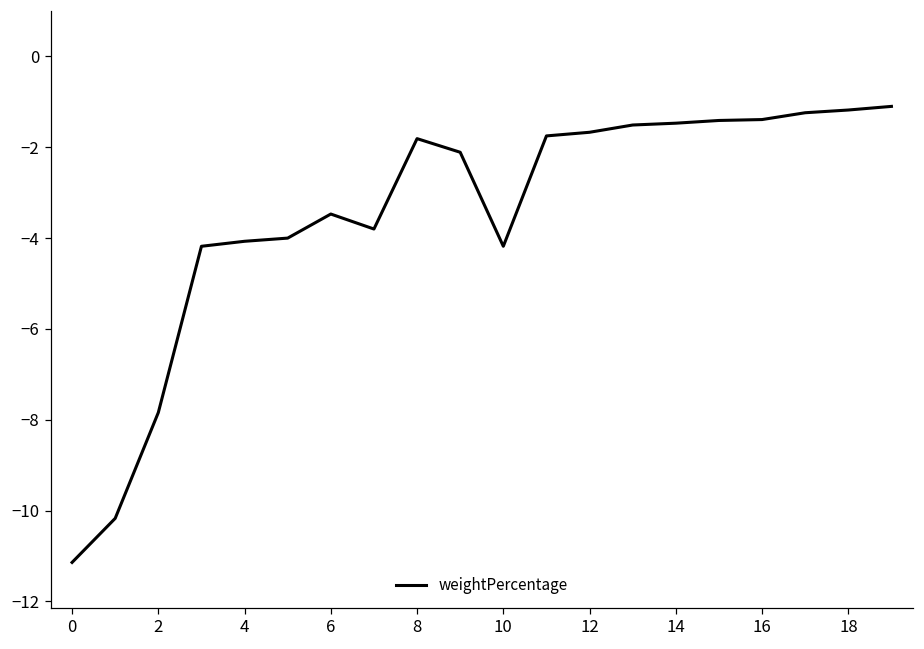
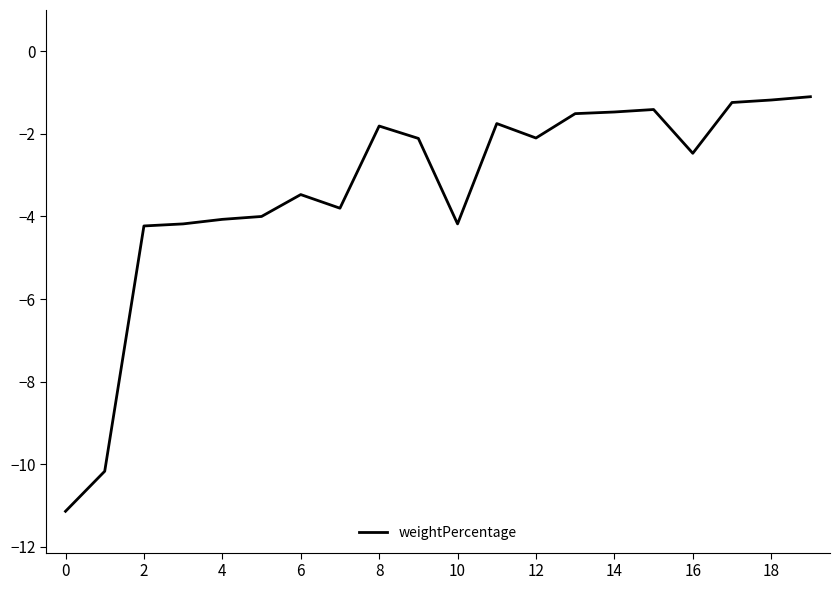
  {
    "0": -11.1,
-   "2": -7.8,
+   "2": -4.2,
    "4": -4.1,
    "6": -3.5,
    "8": -1.8,
    "10": -4.2,
-   "12": -1.7,
+   "12": -2.1,
    "14": -1.5,
-   "16": -1.4,
+   "16": -2.5,
    "18": -1.2
  }
